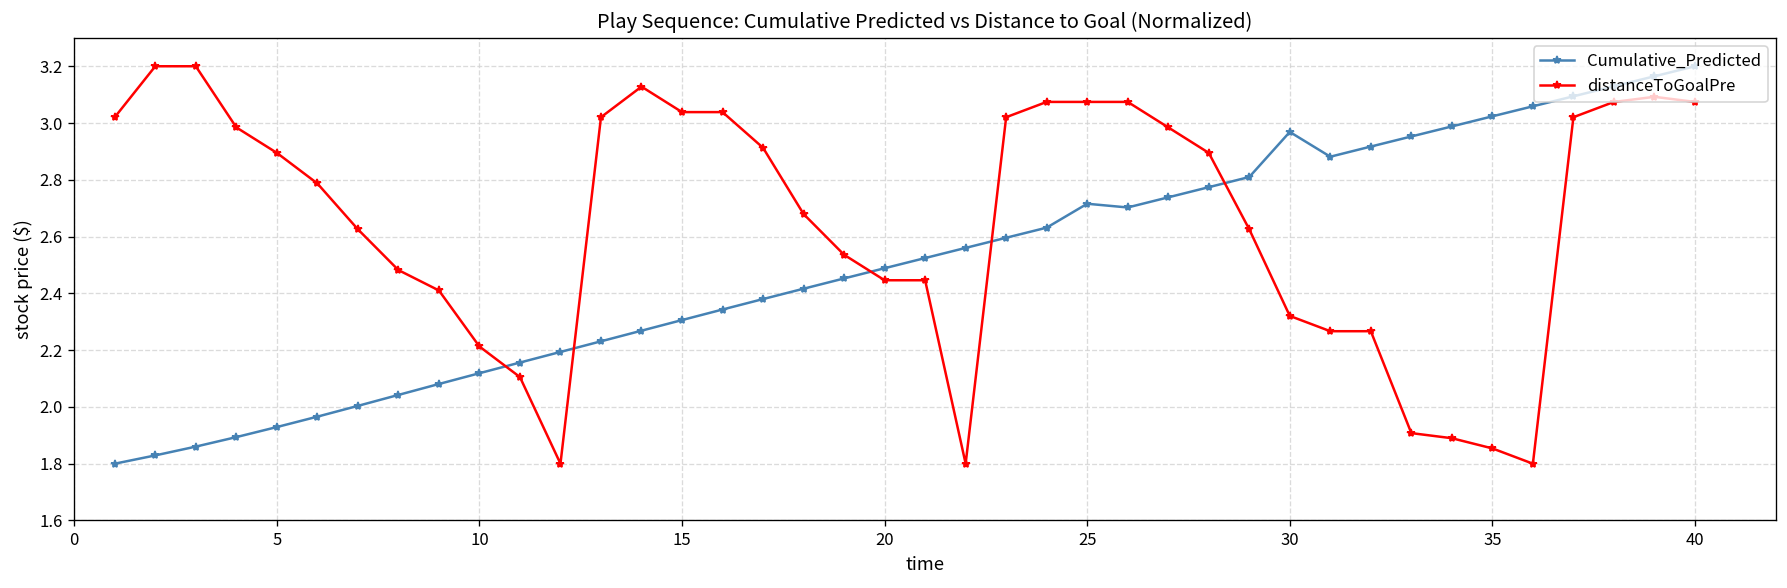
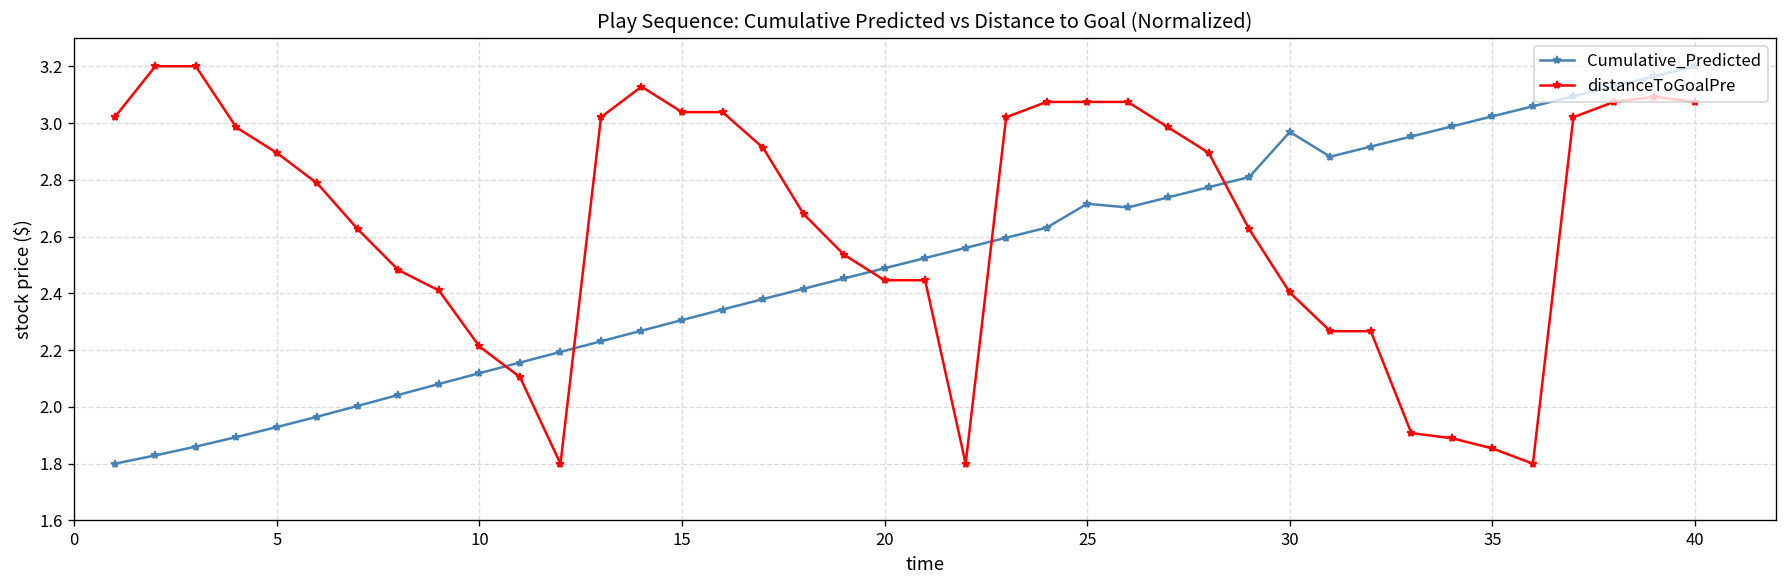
  {
    "Cumulative_Predicted": {
      "5": 1.93,
      "10": 2.12,
      "15": 2.31,
      "20": 2.49,
      "25": 2.72,
      "30": 2.97,
      "35": 3.02
    },
    "distanceToGoalPre": {
      "5": 2.89,
      "10": 2.21,
      "15": 3.04,
      "20": 2.45,
      "25": 3.07,
-     "30": 2.32,
+     "30": 2.40,
      "35": 1.85,
      "40": 3.07
    }
  }
